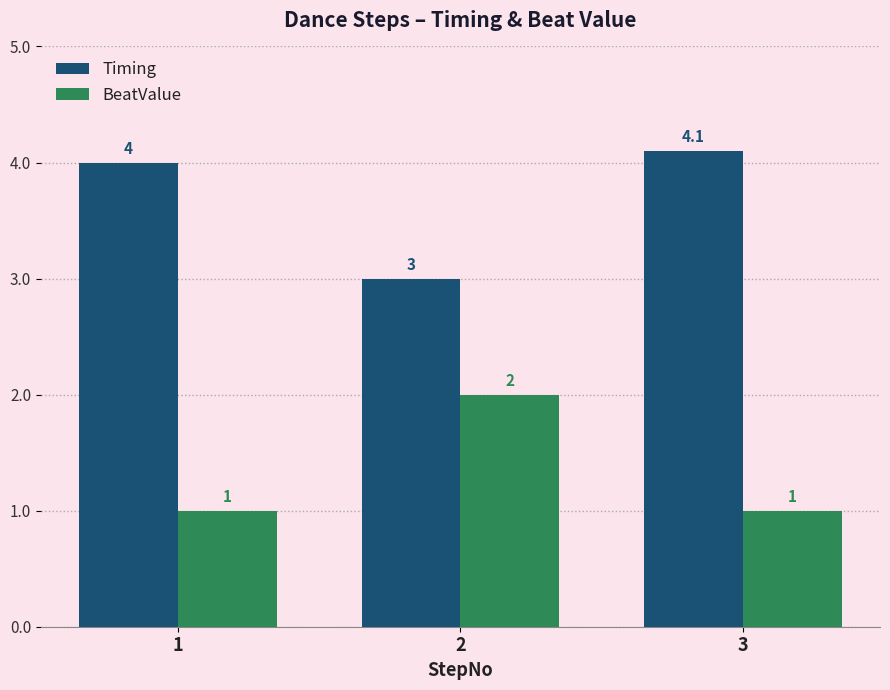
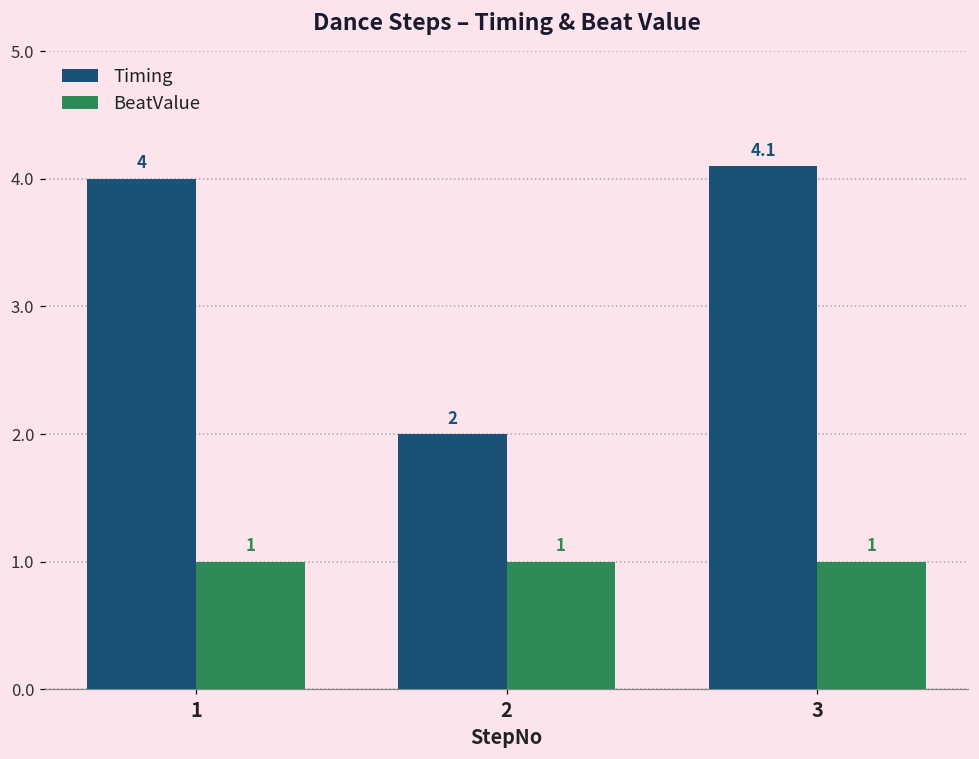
  {
    "Timing": {
      "1": 4,
-     "2": 3,
+     "2": 2,
      "3": 4.1
    },
    "BeatValue": {
      "1": 1,
-     "2": 2,
+     "2": 1,
      "3": 1
    }
  }
